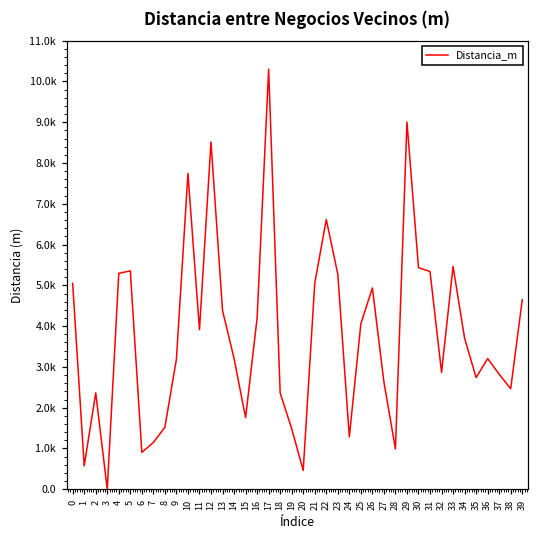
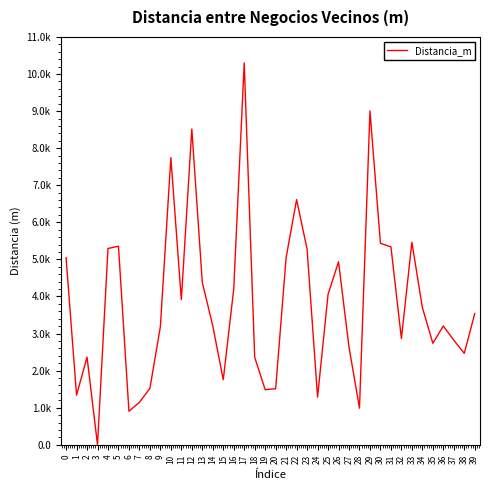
  {
    "0": 5000,
-   "1": 600,
+   "1": 1300,
    "2": 2400,
    "3": 0,
    "4": 5300,
    "5": 5400,
    "6": 900,
    "7": 1100,
    "8": 1500,
    "9": 3200,
    "10": 7700,
    "11": 3900,
    "12": 8500,
    "13": 4400,
    "14": 3200,
    "15": 1800,
    "16": 4200,
    "17": 10300,
    "18": 2400,
    "19": 1500,
-   "20": 500,
+   "20": 1500,
    "21": 5000,
    "22": 6600,
    "23": 5300,
    "24": 1300,
    "25": 4100,
    "26": 4900,
    "27": 2600,
    "28": 1000,
    "29": 9000,
    "30": 5400,
    "31": 5300,
    "32": 2900,
    "33": 5500,
    "34": 3700,
    "35": 2700,
    "36": 3200,
    "37": 2800,
    "38": 2500,
-   "39": 4600
+   "39": 3500
  }
